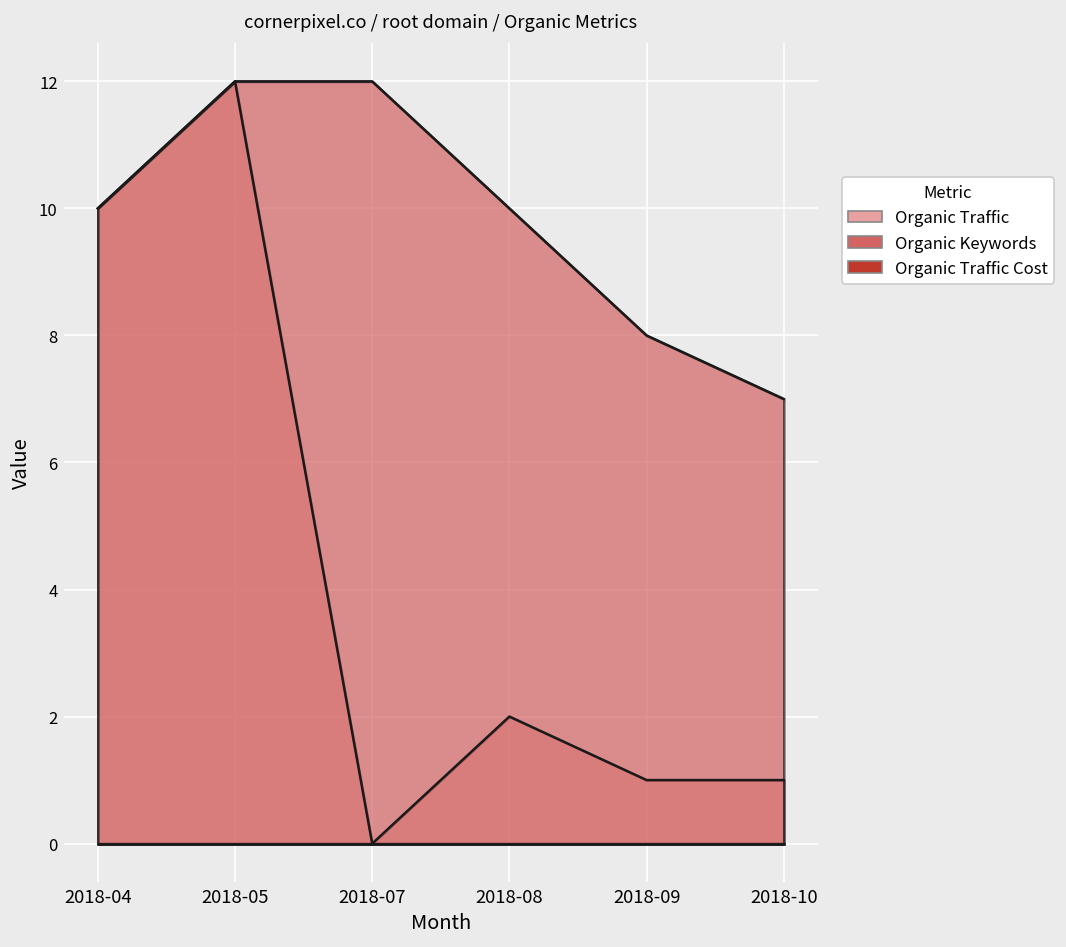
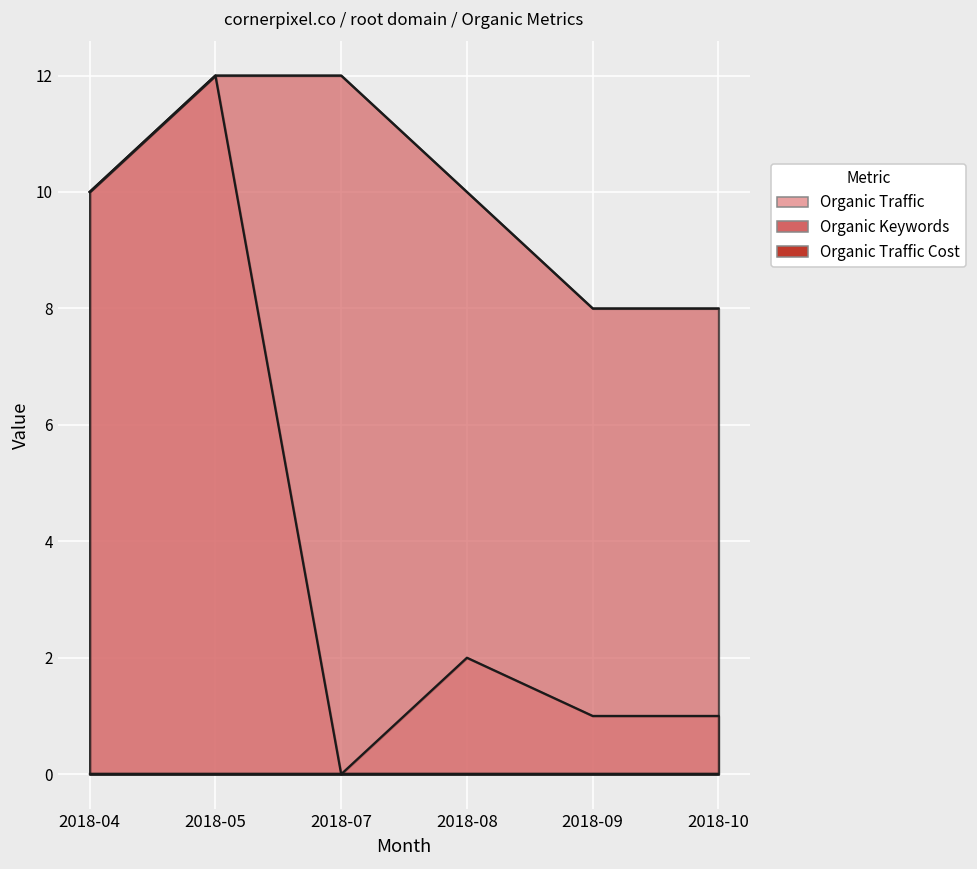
  {
    "Organic Traffic": {
      "2018-08": 2,
      "2018-09": 1,
      "2018-10": 1
    },
    "Organic Keywords": {
      "2018-07": 12,
      "2018-08": 10,
      "2018-09": 8,
-     "2018-10": 7
+     "2018-10": 8
    },
    "Organic Traffic Cost": {
      "2018-04": 0,
      "2018-05": 0,
      "2018-08": 0,
      "2018-09": 0,
      "2018-10": 0
    }
  }
